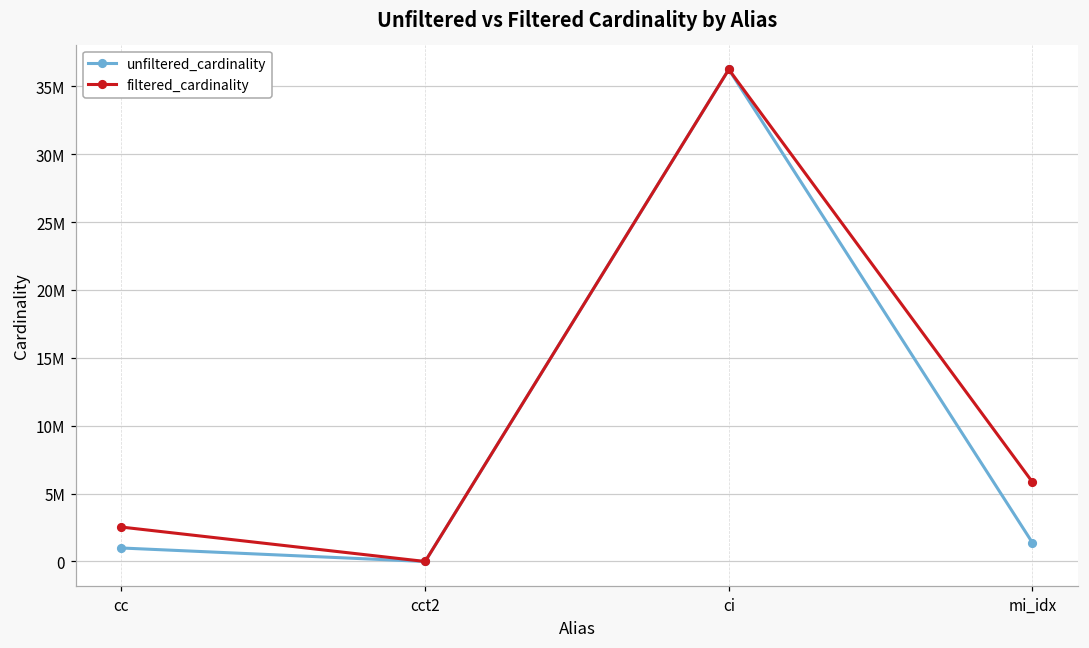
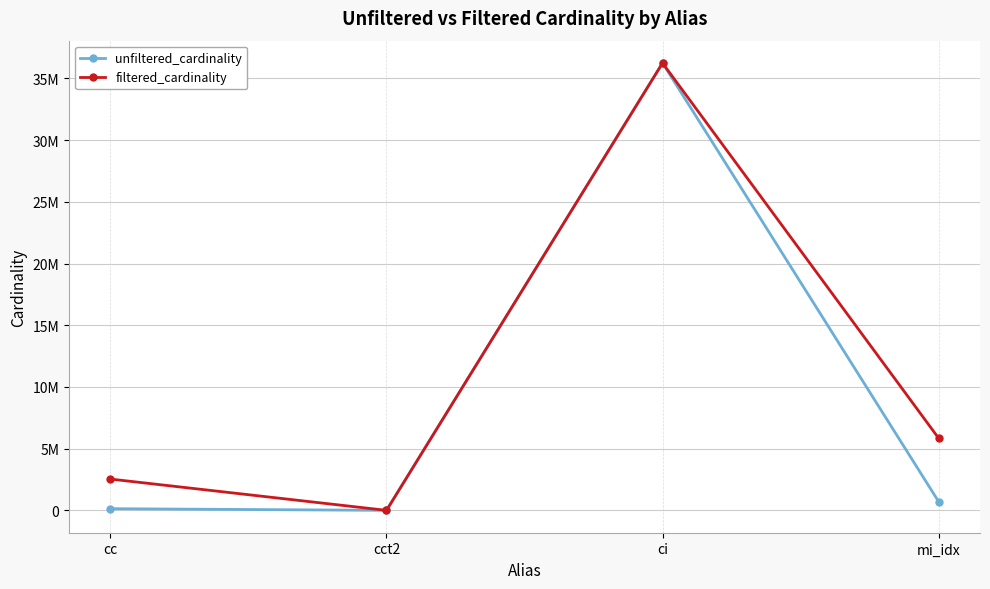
  {
    "unfiltered_cardinality": {
-     "cc": 1000000,
-     "mi_idx": 1400000
+     "cc": 100000,
+     "mi_idx": 700000
    },
    "filtered_cardinality": {
      "cc": 2500000,
      "mi_idx": 5800000
    }
  }
